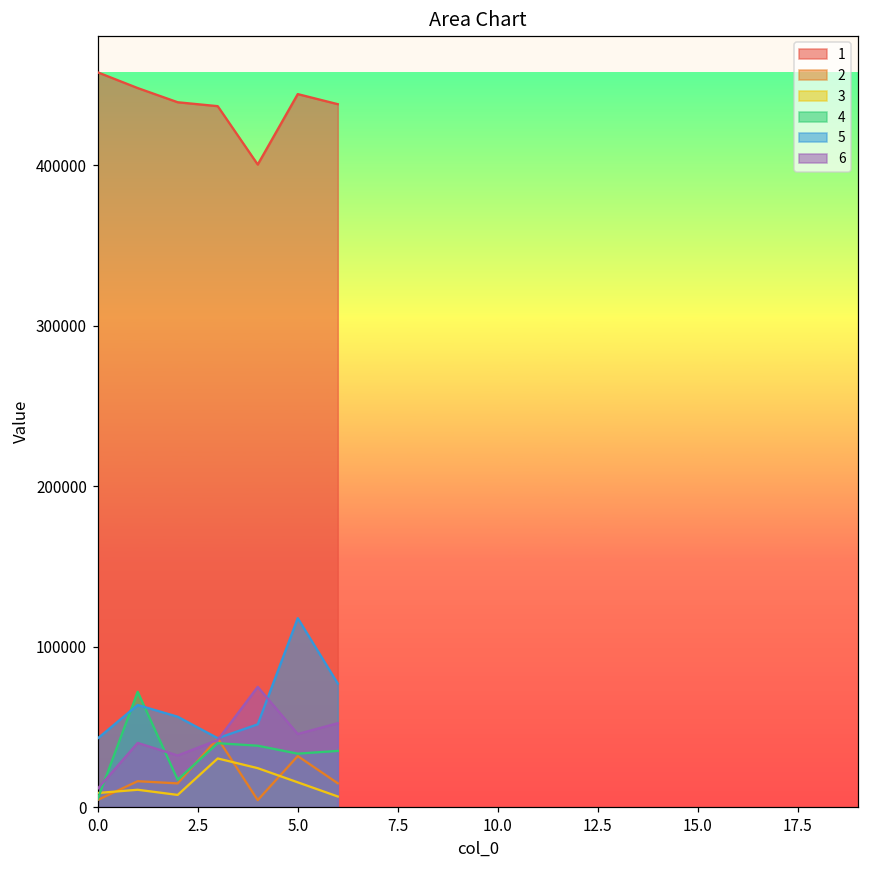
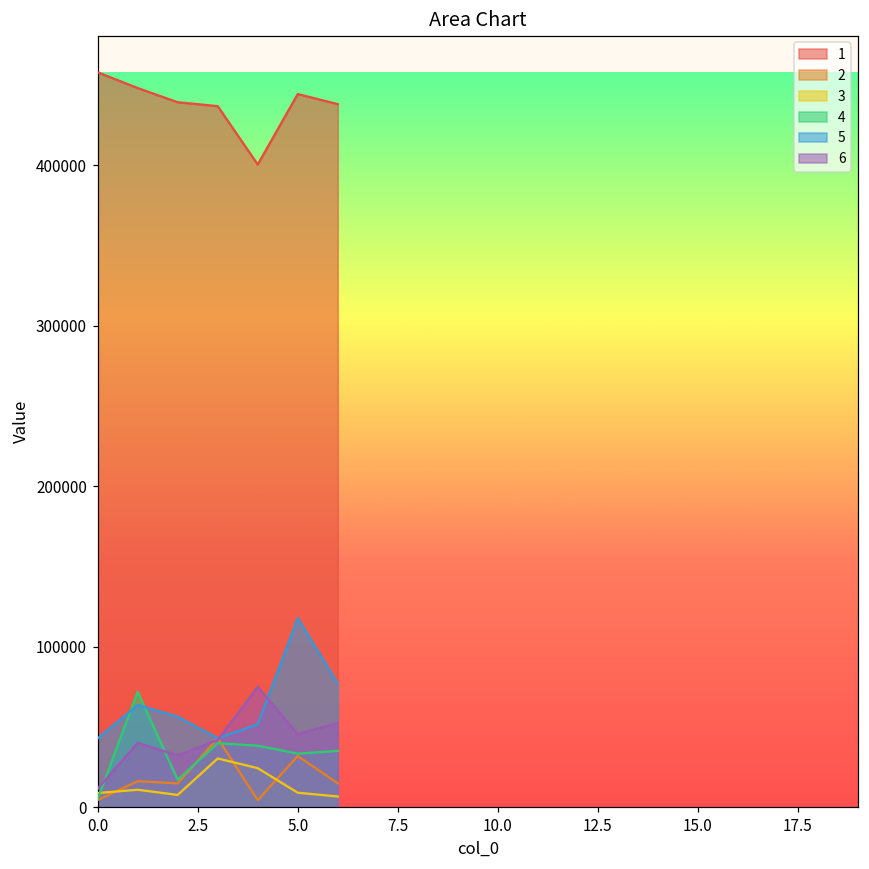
  {
    "3": {
      "0.0": 9000,
-     "5.0": 15000
+     "5.0": 9000
    },
    "5": {
      "0.0": 43000,
      "5.0": 118000
    },
    "6": {
      "0.0": 11000,
      "5.0": 46000
    }
  }
